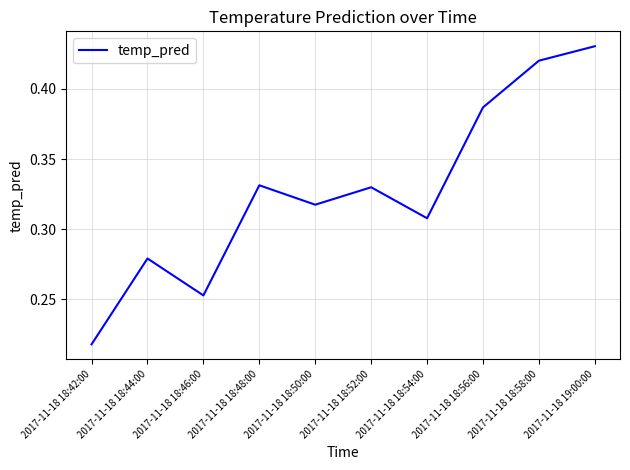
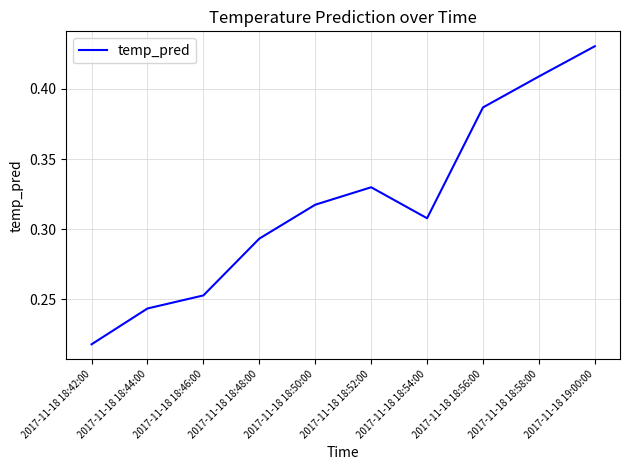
  {
    "2017-11-18 18:42:00": 0.218,
-   "2017-11-18 18:44:00": 0.279,
+   "2017-11-18 18:44:00": 0.244,
    "2017-11-18 18:46:00": 0.253,
-   "2017-11-18 18:48:00": 0.331,
+   "2017-11-18 18:48:00": 0.293,
    "2017-11-18 18:50:00": 0.317,
    "2017-11-18 18:52:00": 0.330,
    "2017-11-18 18:54:00": 0.308,
    "2017-11-18 18:56:00": 0.387,
-   "2017-11-18 18:58:00": 0.420,
+   "2017-11-18 18:58:00": 0.409,
    "2017-11-18 19:00:00": 0.430
  }
